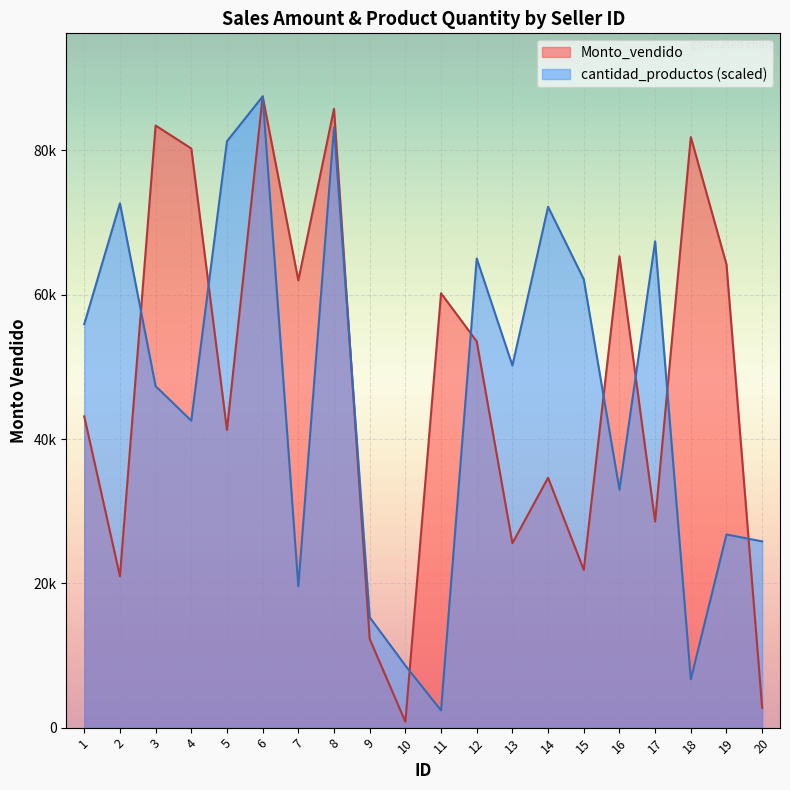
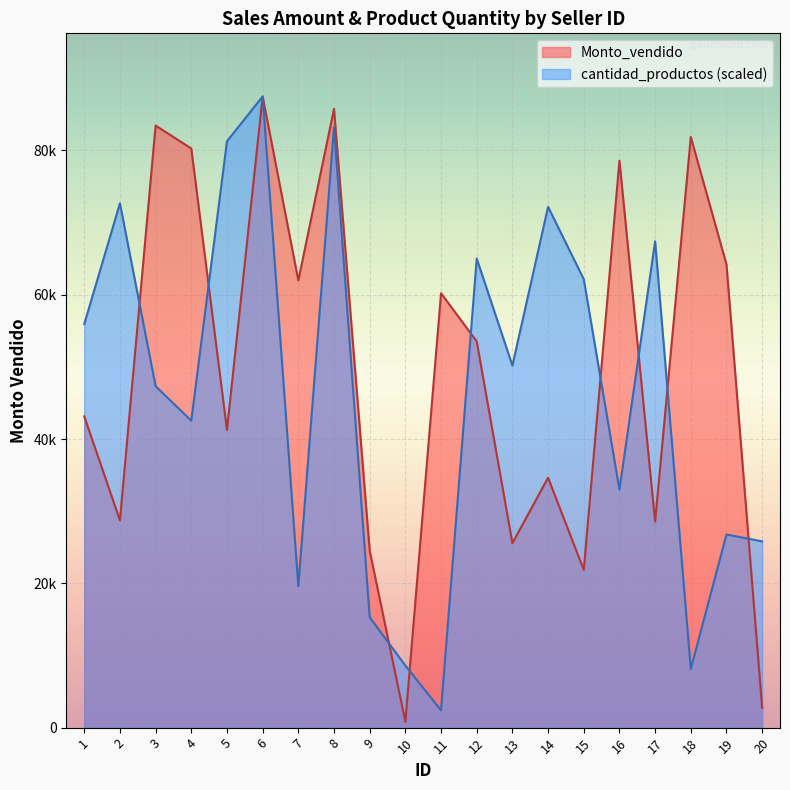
  {
    "Monto_vendido": {
      "1": 43000,
-     "2": 21000,
+     "2": 29000,
      "3": 83000,
      "4": 80000,
      "5": 41000,
      "7": 62000,
      "8": 86000,
-     "9": 12000,
+     "9": 25000,
      "10": 1000,
      "11": 60000,
      "12": 54000,
      "13": 26000,
      "14": 35000,
      "15": 22000,
-     "16": 65000,
+     "16": 79000,
      "17": 29000,
      "18": 82000,
      "19": 64000,
      "20": 3000
    },
    "cantidad_productos (scaled)": {
      "1": 56000,
      "2": 73000,
      "3": 47000,
      "4": 43000,
      "5": 81000,
      "7": 20000,
      "8": 83000,
      "9": 15000,
      "10": 9000,
      "11": 2000,
      "12": 65000,
      "13": 50000,
      "14": 72000,
      "15": 62000,
      "16": 33000,
      "17": 67000,
-     "18": 7000,
+     "18": 8000,
      "19": 27000,
      "20": 26000
    }
  }
